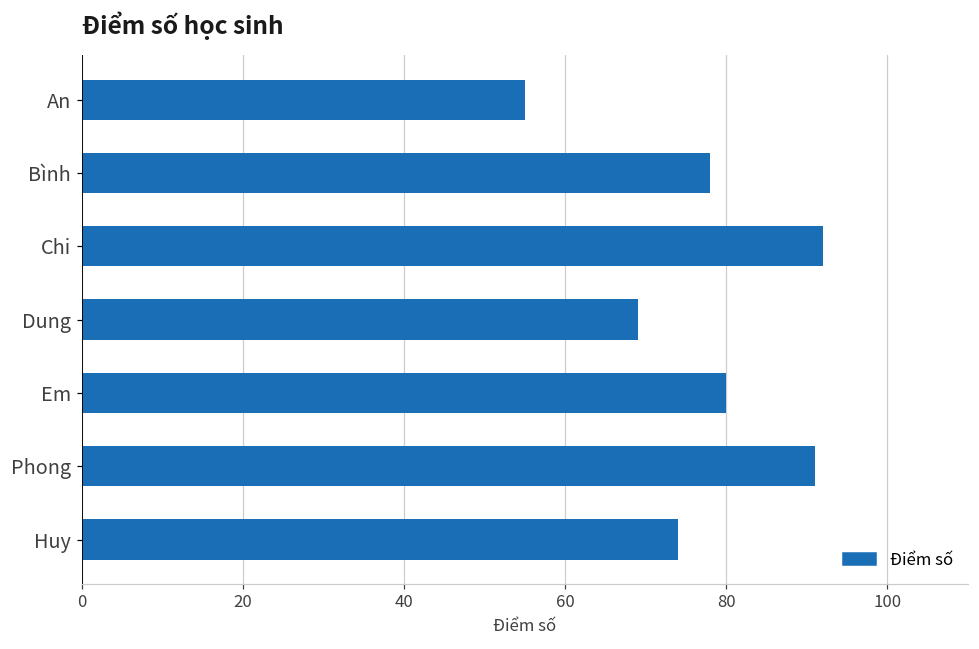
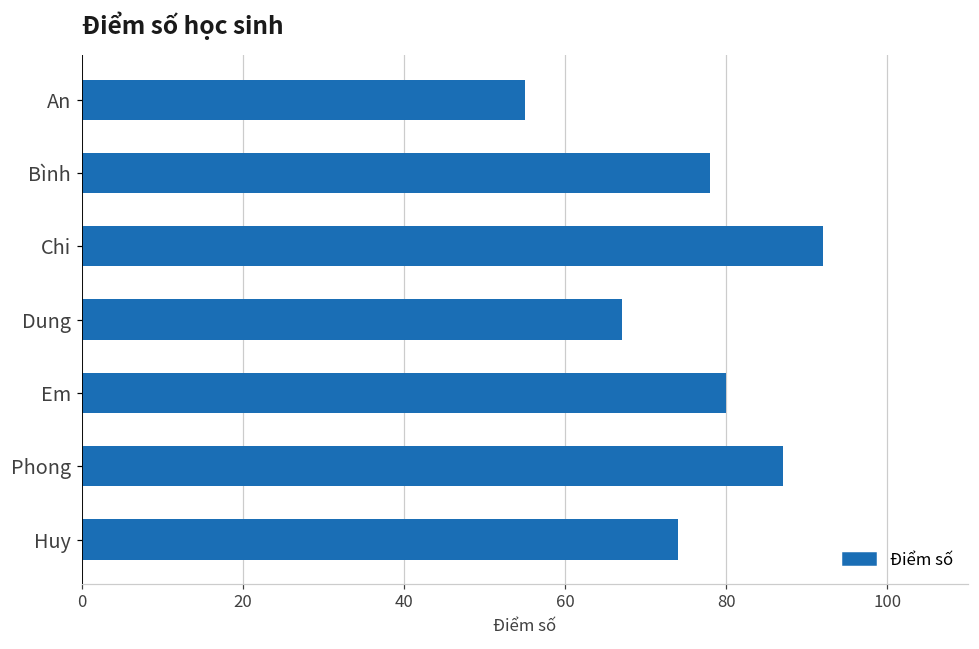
  {
    "An": 55,
    "Bình": 78,
    "Chi": 92,
-   "Dung": 69,
+   "Dung": 67,
    "Em": 80,
-   "Phong": 91,
+   "Phong": 87,
    "Huy": 74
  }
